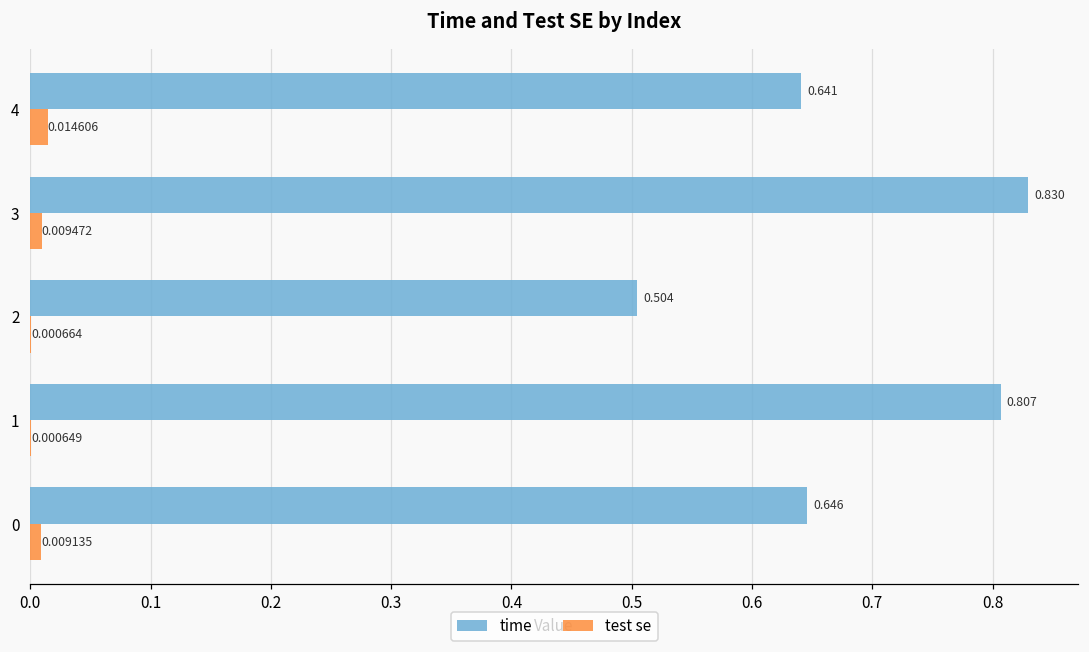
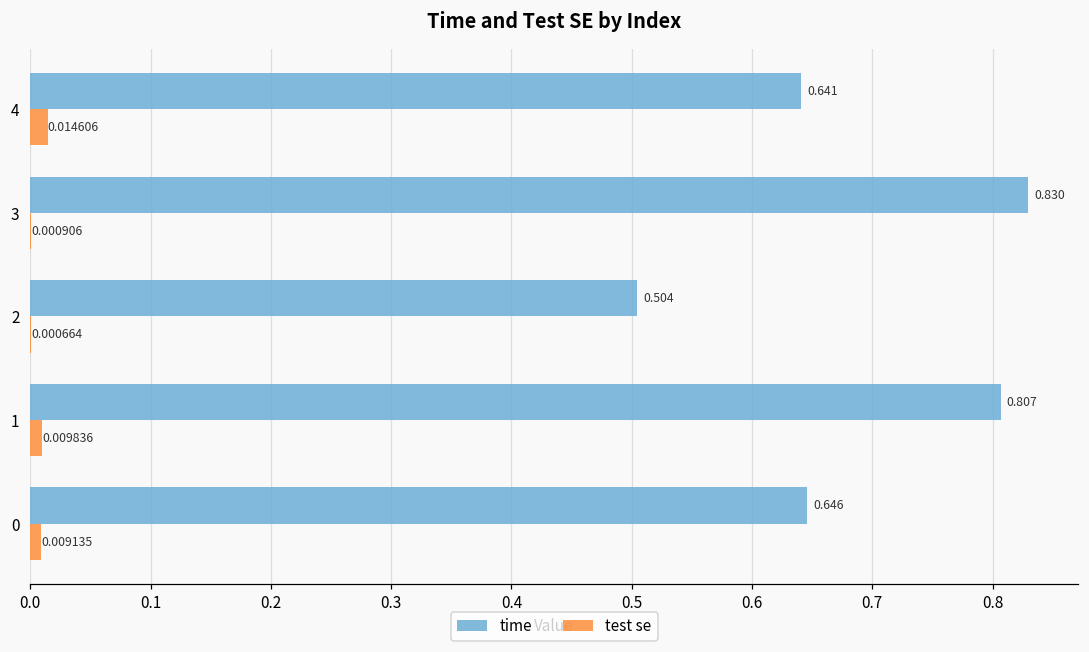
  {
    "time": {
      "4": 0.641,
      "3": 0.830,
      "2": 0.504,
      "1": 0.807,
      "0": 0.646
    },
    "test se": {
      "4": 0.014606,
-     "3": 0.009472,
+     "3": 0.000906,
      "2": 0.000664,
-     "1": 0.000649,
+     "1": 0.009836,
      "0": 0.009135
    }
  }
